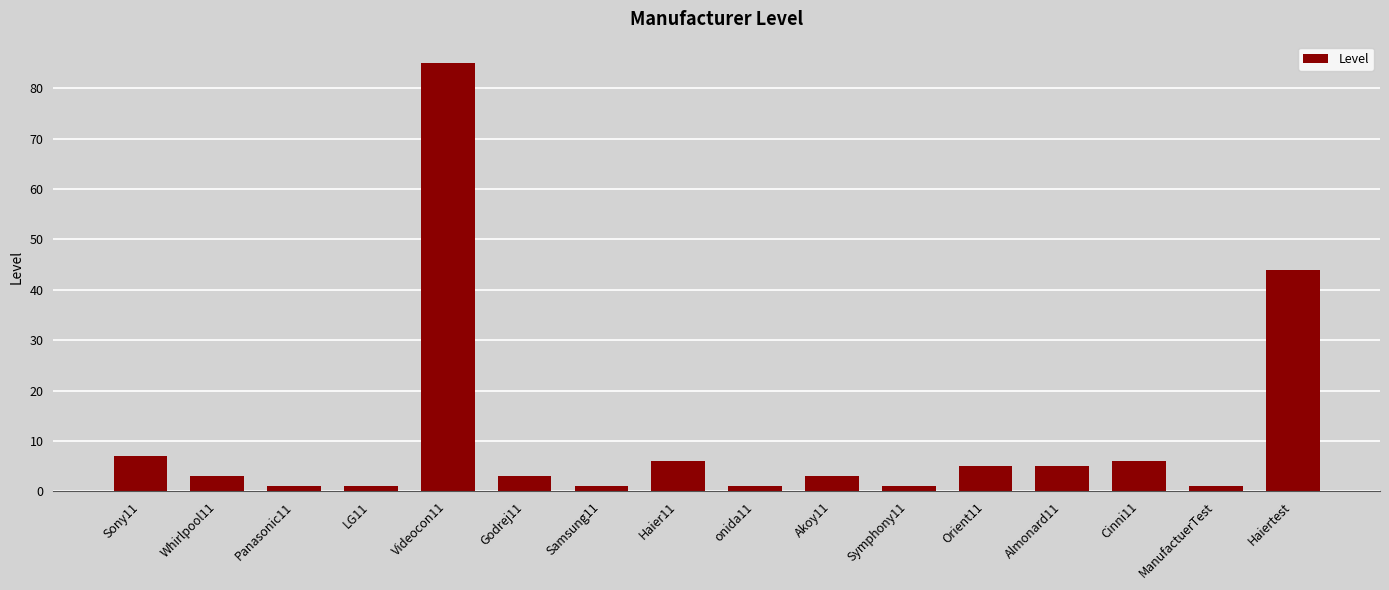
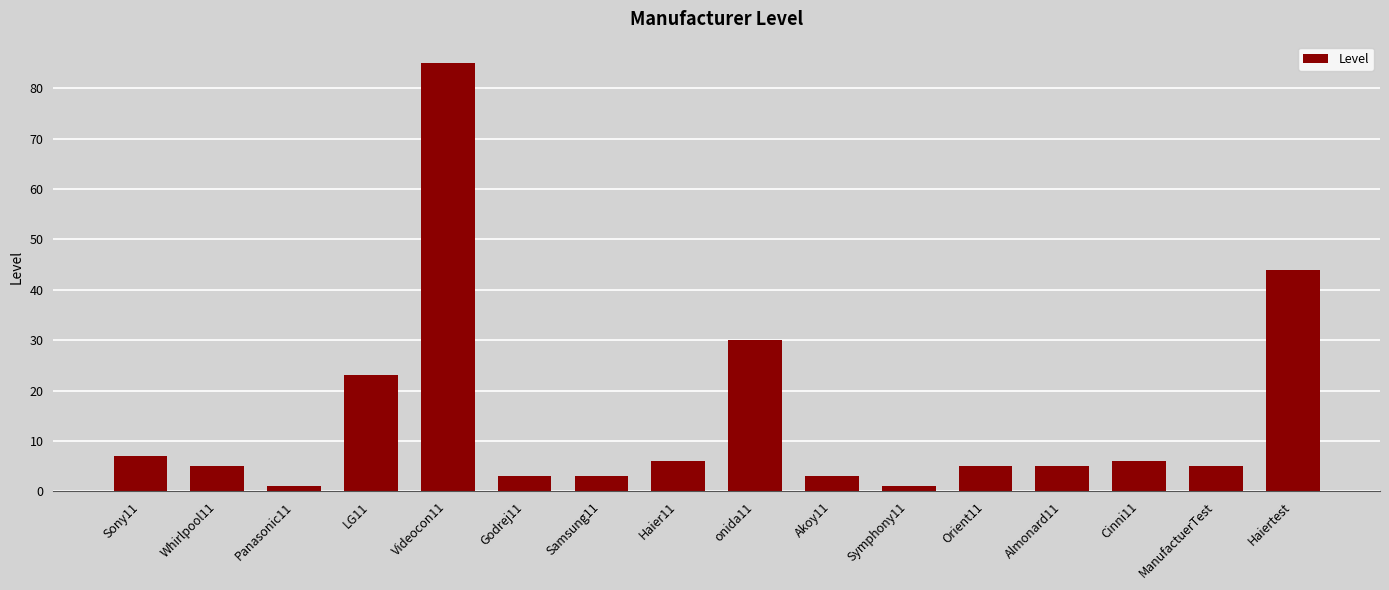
  {
    "Sony11": 7,
-   "Whirlpool11": 3,
+   "Whirlpool11": 5,
    "Panasonic11": 1,
-   "LG11": 1,
+   "LG11": 23,
    "Videocon11": 85,
    "Godrej11": 3,
-   "Samsung11": 1,
+   "Samsung11": 3,
    "Haier11": 6,
-   "onida11": 1,
+   "onida11": 30,
    "Akoy11": 3,
    "Symphony11": 1,
    "Orient11": 5,
    "Almonard11": 5,
    "Cinni11": 6,
-   "ManufactuerTest": 1,
+   "ManufactuerTest": 5,
    "Haiertest": 44
  }
